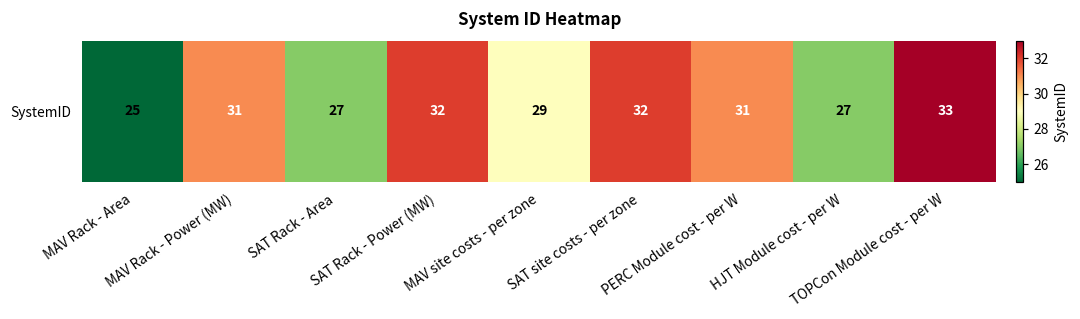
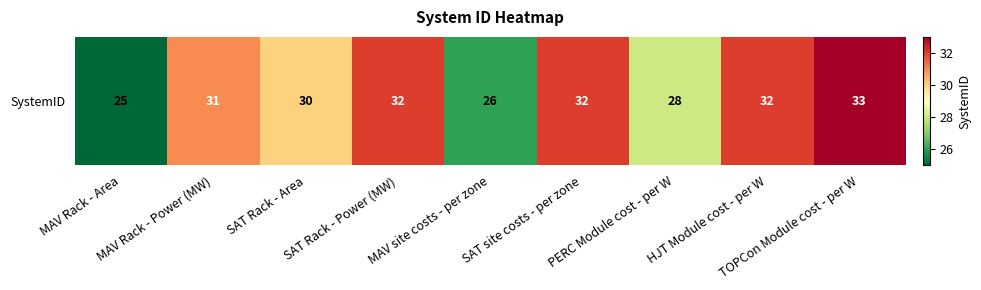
  {
    "SystemID": {
      "MAV Rack - Area": 25,
      "MAV Rack - Power (MW)": 31,
-     "SAT Rack - Area": 27,
+     "SAT Rack - Area": 30,
      "SAT Rack - Power (MW)": 32,
-     "MAV site costs - per zone": 29,
+     "MAV site costs - per zone": 26,
      "SAT site costs - per zone": 32,
-     "PERC Module cost - per W": 31,
-     "HJT Module cost - per W": 27,
+     "PERC Module cost - per W": 28,
+     "HJT Module cost - per W": 32,
      "TOPCon Module cost - per W": 33
    }
  }
